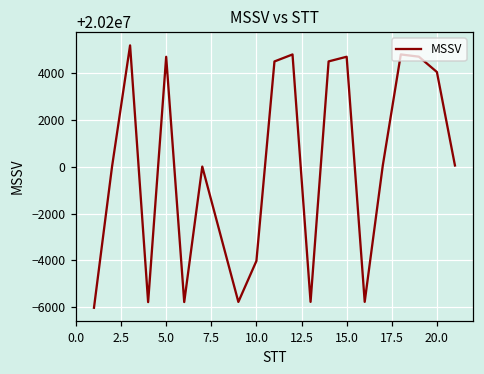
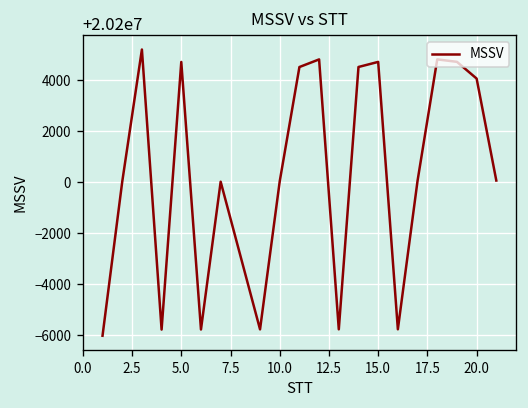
  {
    "5.0": 20204700,
-   "10.0": 20196000,
+   "10.0": 20200000,
    "15.0": 20204700,
    "20.0": 20204100
  }
